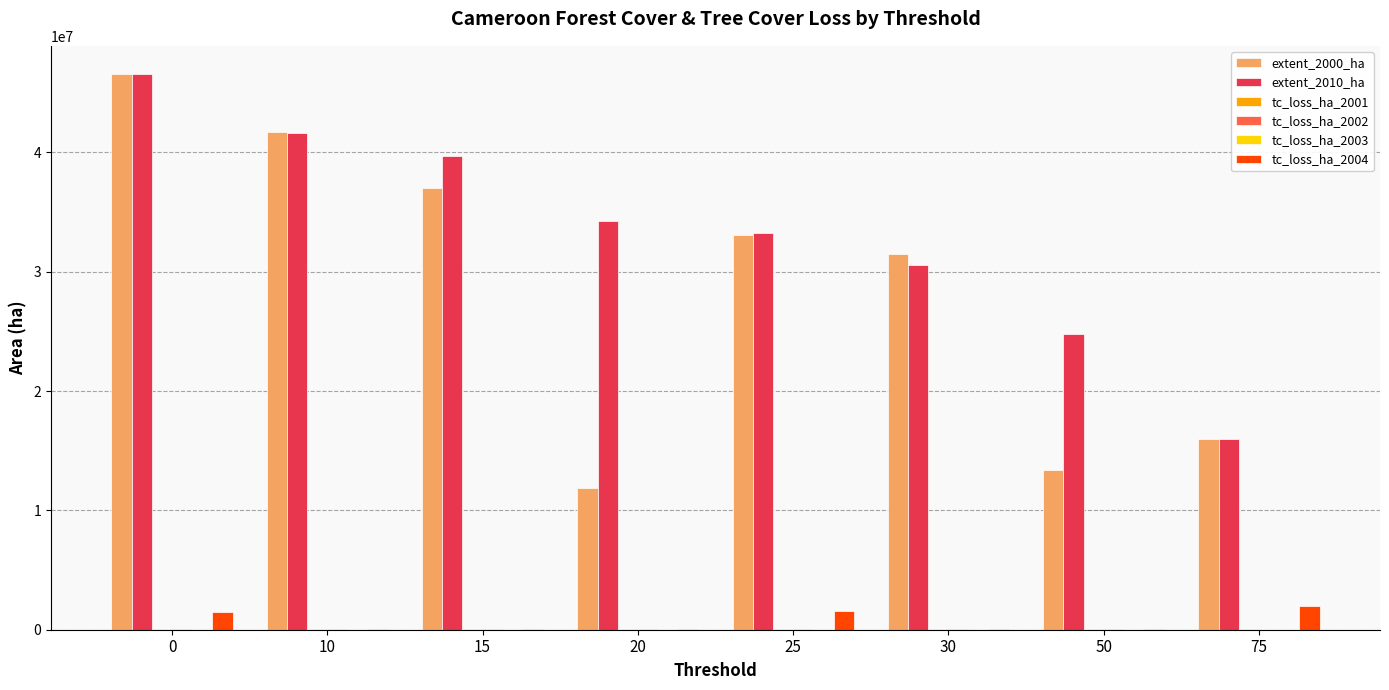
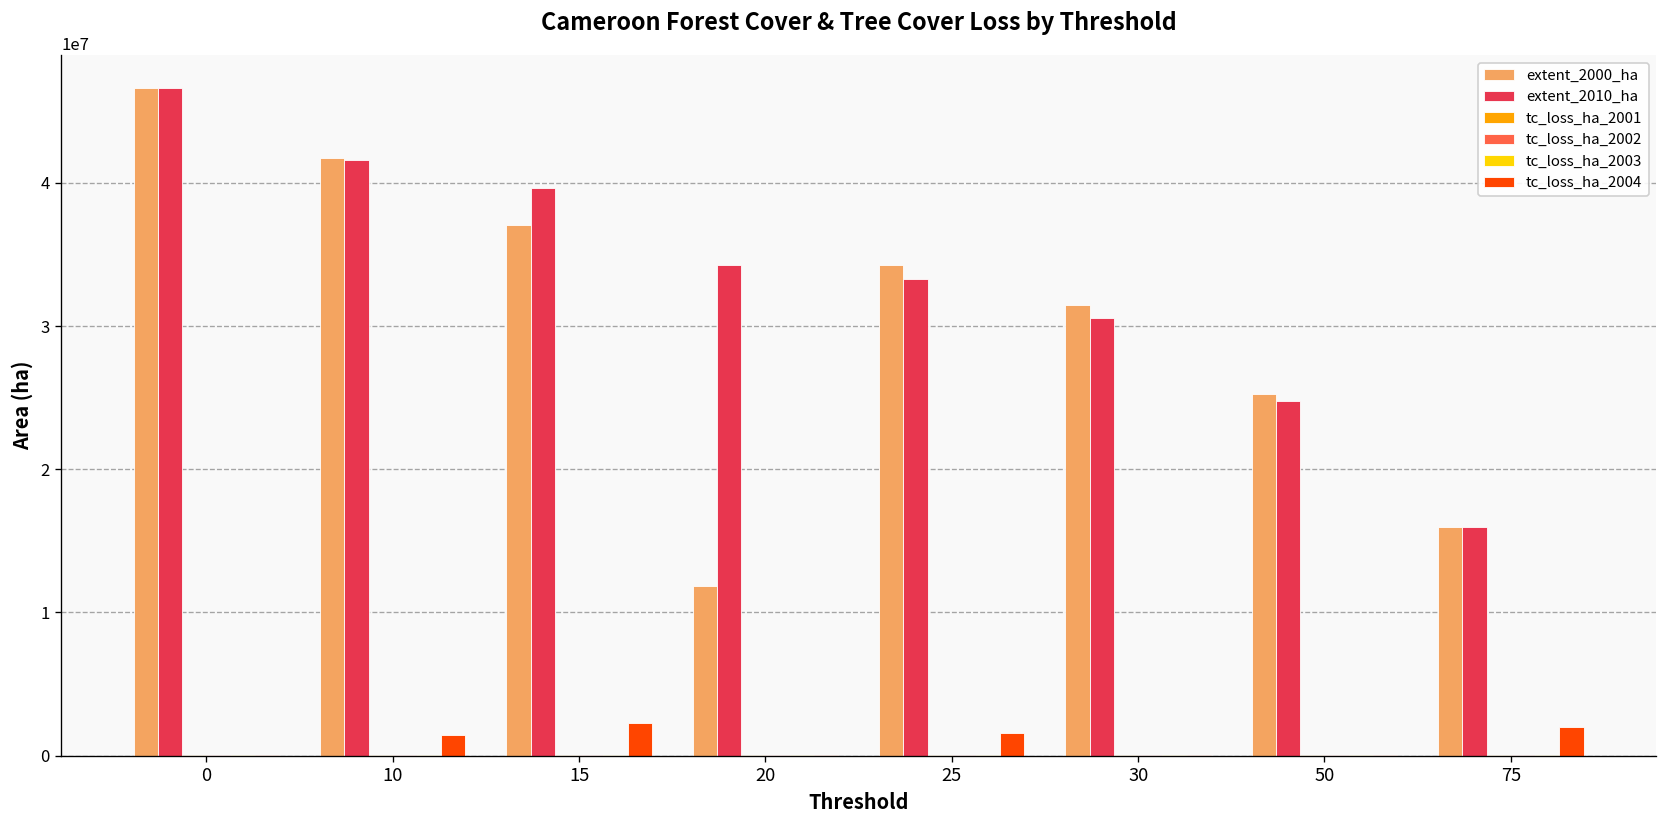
  {
    "extent_2000_ha": {
      "0": 46600000,
      "10": 41700000,
      "15": 37100000,
      "20": 11800000,
-     "25": 33100000,
+     "25": 34300000,
      "30": 31500000,
-     "50": 13400000,
+     "50": 25300000,
      "75": 16000000
    },
    "tc_loss_ha_2004": {
-     "0": 1500000,
-     "10": 0,
-     "15": 0,
+     "0": 0,
+     "10": 1400000,
+     "15": 2300000,
      "25": 1600000,
      "75": 2000000
    }
  }
